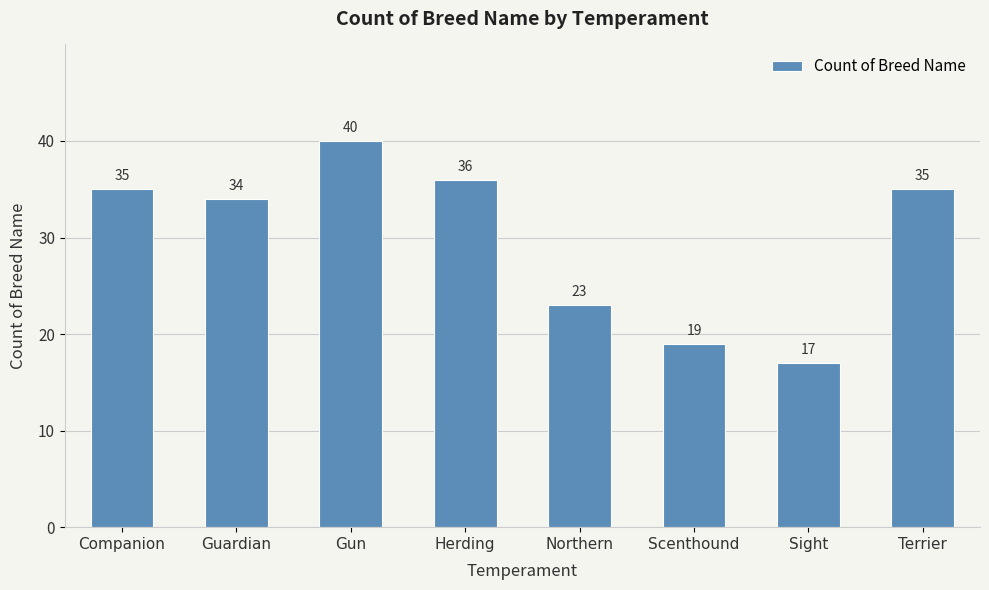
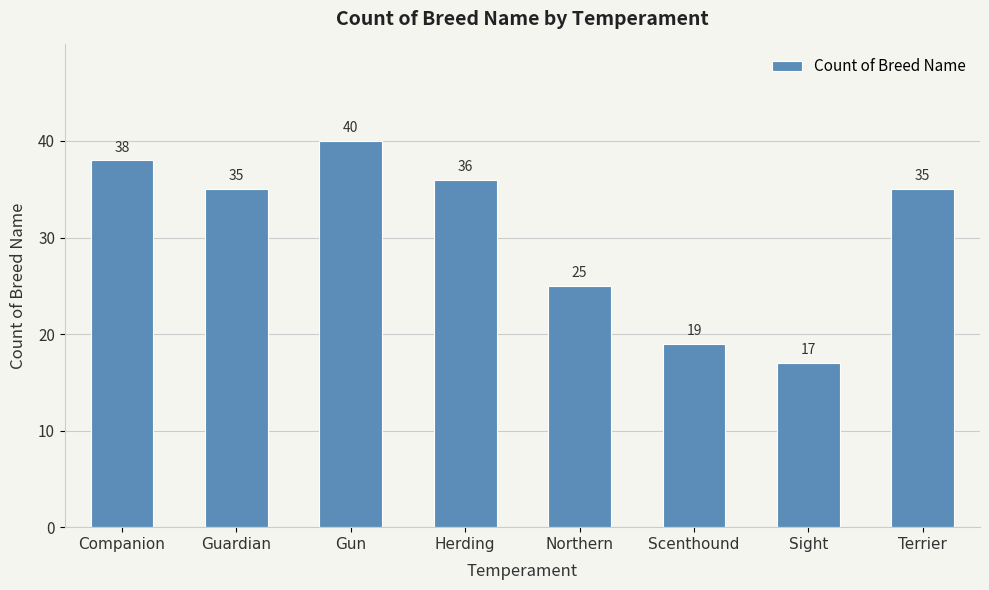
  {
-   "Companion": 35,
-   "Guardian": 34,
+   "Companion": 38,
+   "Guardian": 35,
    "Gun": 40,
    "Herding": 36,
-   "Northern": 23,
+   "Northern": 25,
    "Scenthound": 19,
    "Sight": 17,
    "Terrier": 35
  }
